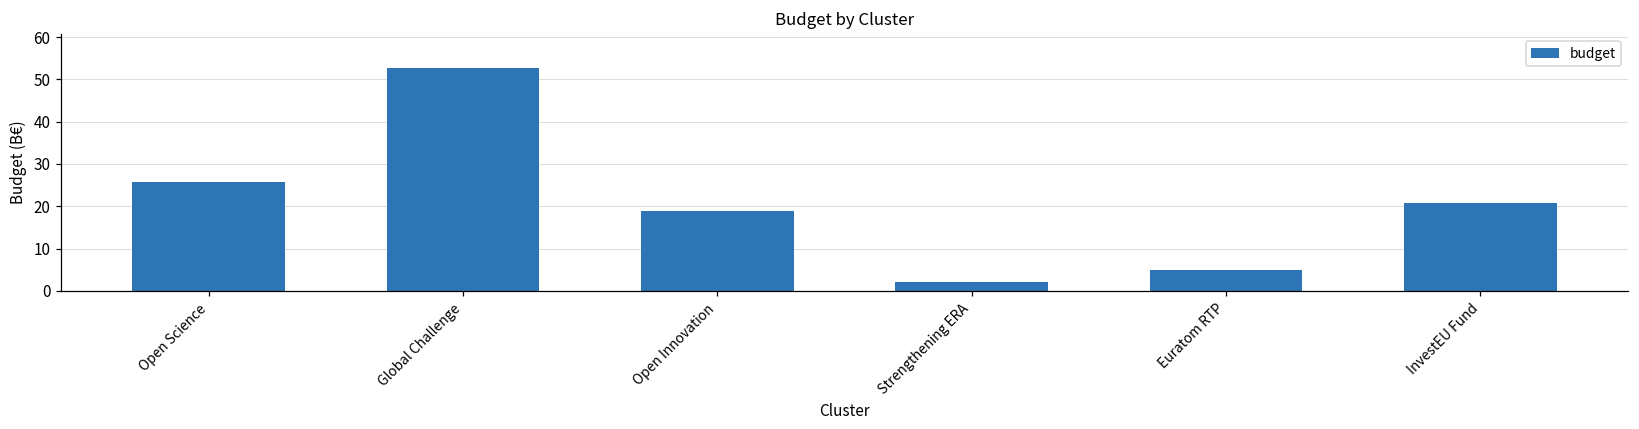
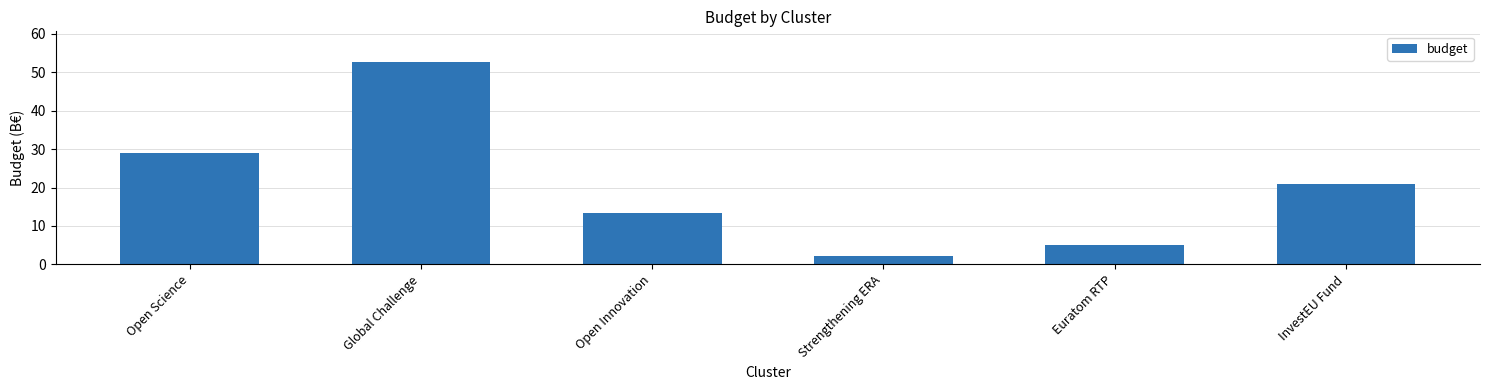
  {
-   "Open Science": 26,
+   "Open Science": 29,
    "Global Challenge": 53,
-   "Open Innovation": 19,
+   "Open Innovation": 14,
    "Strengthening ERA": 2,
    "Euratom RTP": 5,
    "InvestEU Fund": 21
  }
